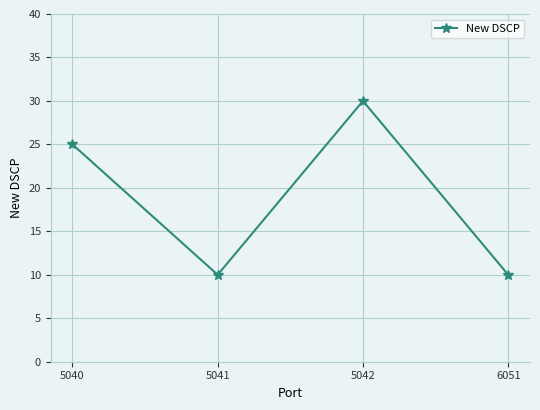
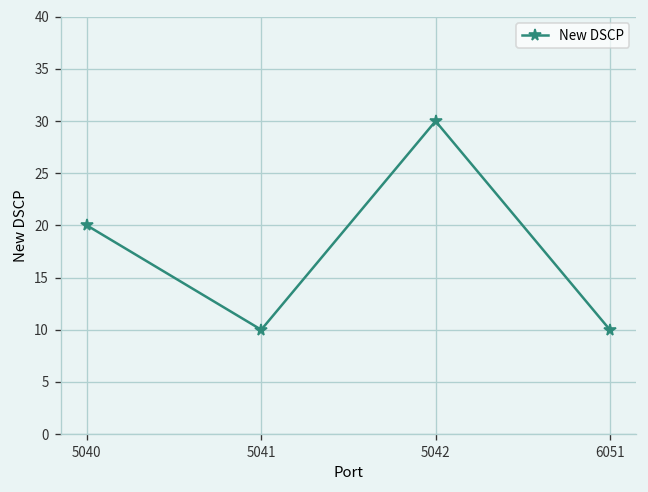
  {
-   "5040": 25,
+   "5040": 20,
    "5041": 10,
    "5042": 30,
    "6051": 10
  }
